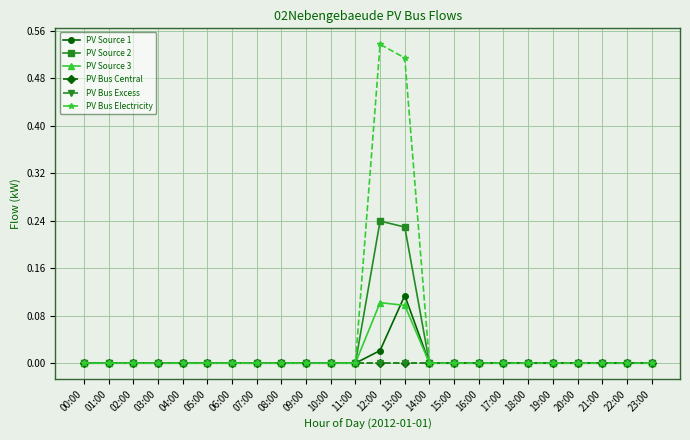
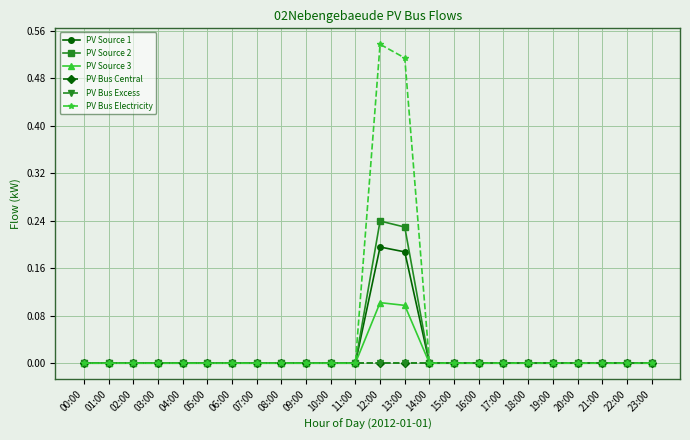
  {
    "PV Source 1": {
-     "12:00": 0.02,
-     "13:00": 0.11
+     "12:00": 0.20,
+     "13:00": 0.19
    }
  }
